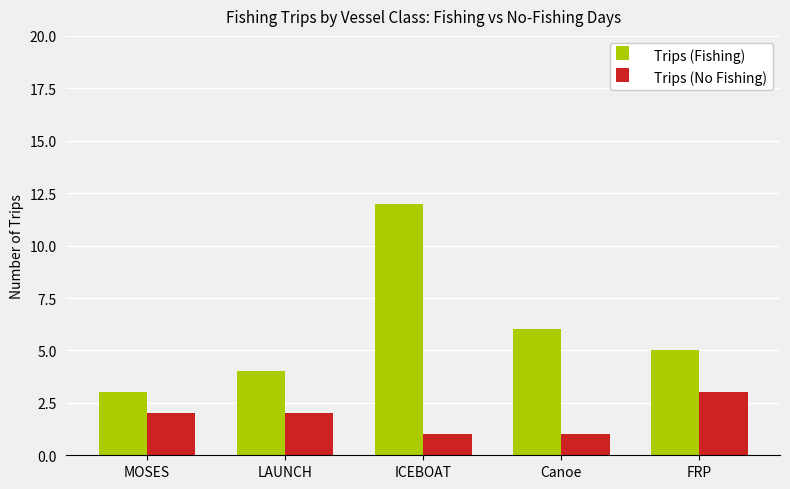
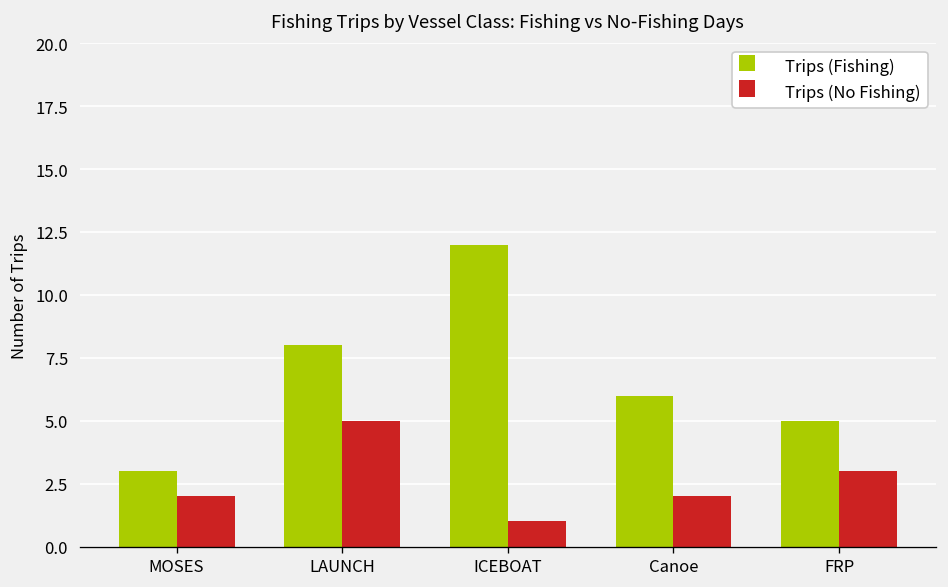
  {
    "Trips (Fishing)": {
      "MOSES": 3,
-     "LAUNCH": 4,
+     "LAUNCH": 8,
      "ICEBOAT": 12,
      "Canoe": 6,
      "FRP": 5
    },
    "Trips (No Fishing)": {
      "MOSES": 2,
-     "LAUNCH": 2,
+     "LAUNCH": 5,
      "ICEBOAT": 1,
-     "Canoe": 1,
+     "Canoe": 2,
      "FRP": 3
    }
  }
